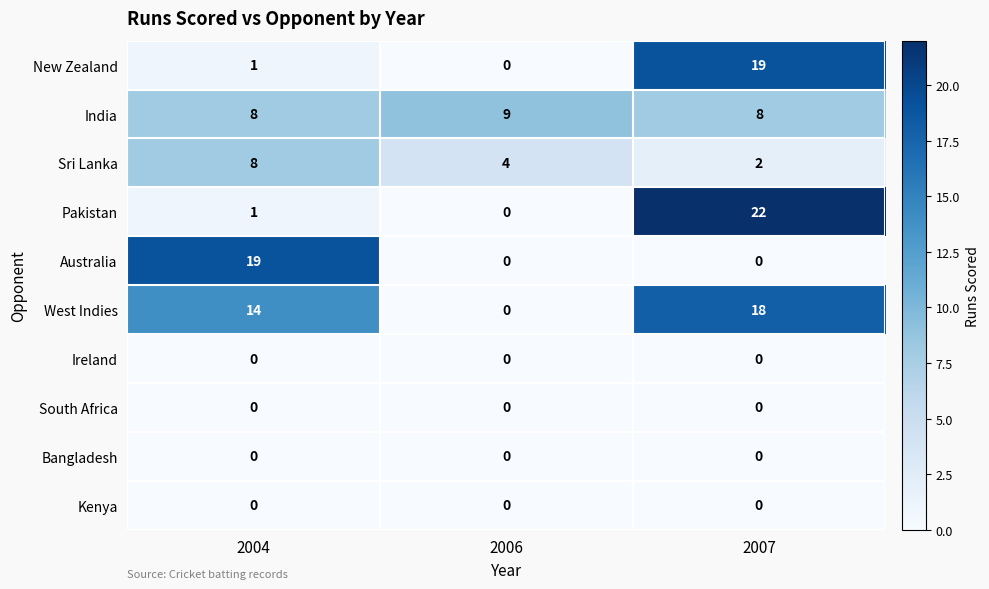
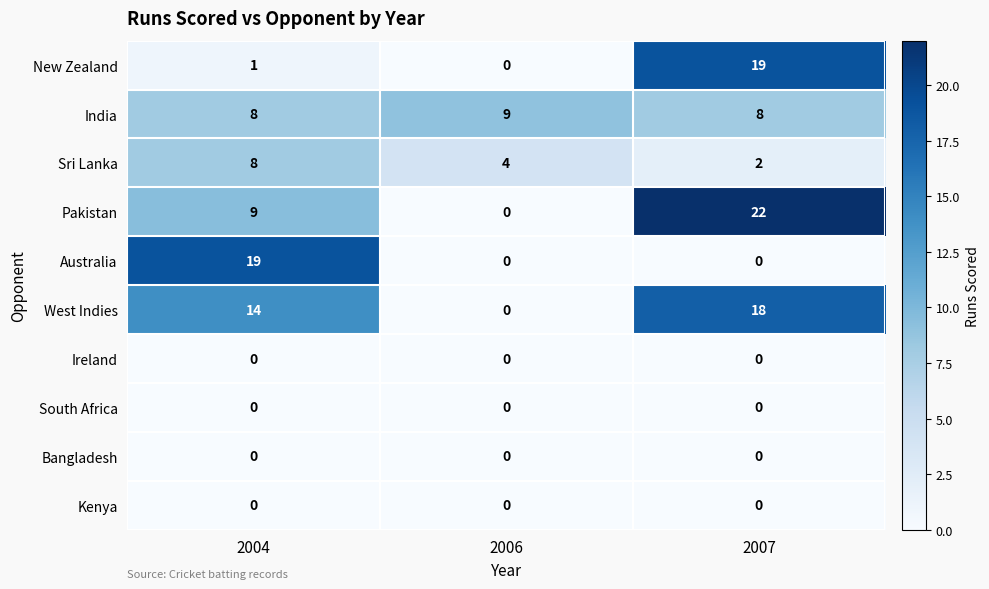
  {
    "New Zealand": {
      "2004": 1,
      "2006": 0,
      "2007": 19
    },
    "India": {
      "2004": 8,
      "2006": 9,
      "2007": 8
    },
    "Sri Lanka": {
      "2004": 8,
      "2006": 4,
      "2007": 2
    },
    "Pakistan": {
-     "2004": 1,
+     "2004": 9,
      "2006": 0,
      "2007": 22
    },
    "Australia": {
      "2004": 19,
      "2006": 0,
      "2007": 0
    },
    "West Indies": {
      "2004": 14,
      "2006": 0,
      "2007": 18
    },
    "Ireland": {
      "2004": 0,
      "2006": 0,
      "2007": 0
    },
    "South Africa": {
      "2004": 0,
      "2006": 0,
      "2007": 0
    },
    "Bangladesh": {
      "2004": 0,
      "2006": 0,
      "2007": 0
    },
    "Kenya": {
      "2004": 0,
      "2006": 0,
      "2007": 0
    }
  }
